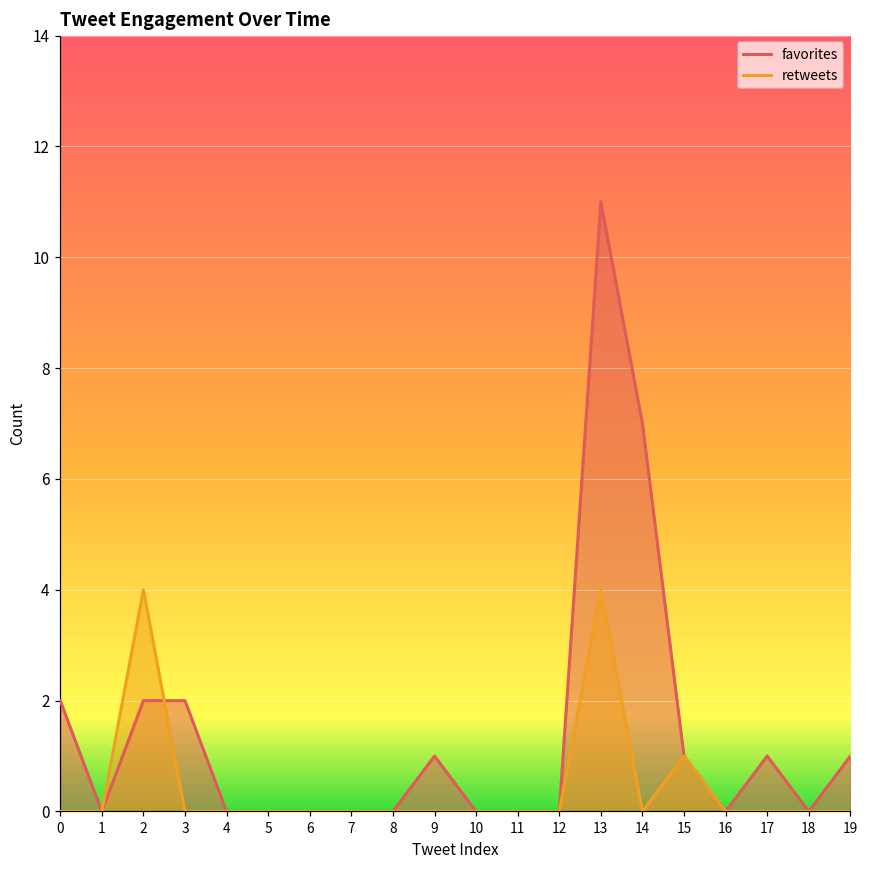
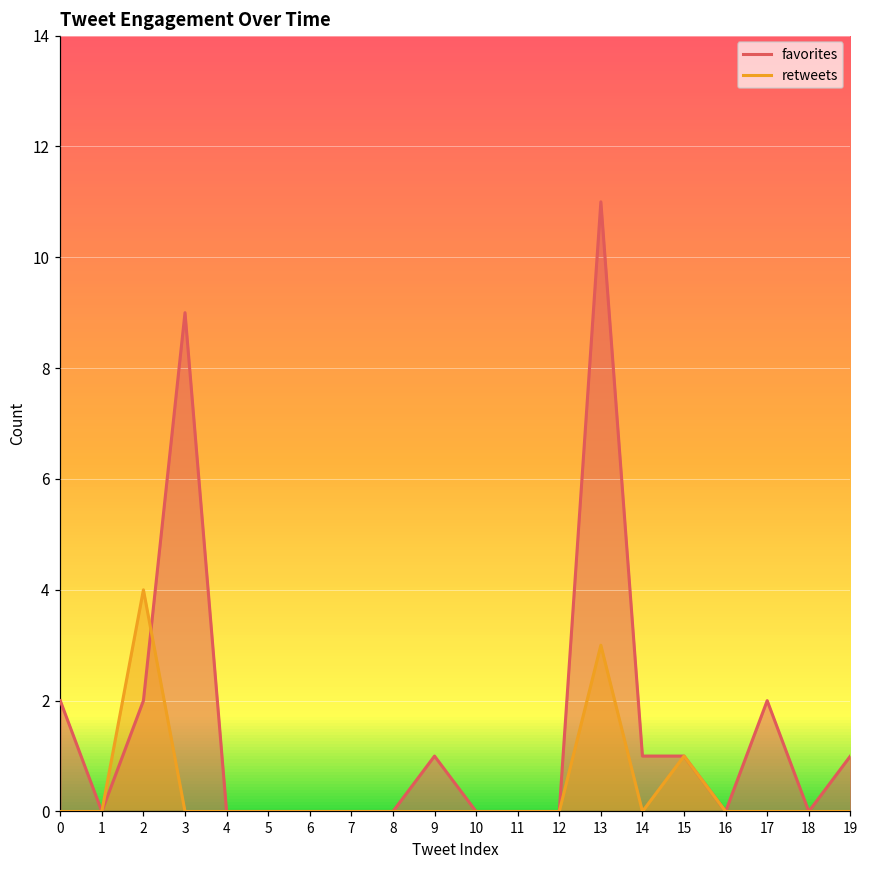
  {
    "favorites": {
      "0": 2,
      "2": 2,
-     "3": 2,
+     "3": 9,
      "9": 1,
      "13": 11,
-     "14": 7,
-     "17": 1,
+     "14": 1,
+     "17": 2,
      "19": 1
    },
    "retweets": {
      "0": 0,
      "2": 4,
      "3": 0,
      "9": 0,
-     "13": 4,
+     "13": 3,
      "14": 0,
      "17": 0,
      "19": 0
    }
  }
